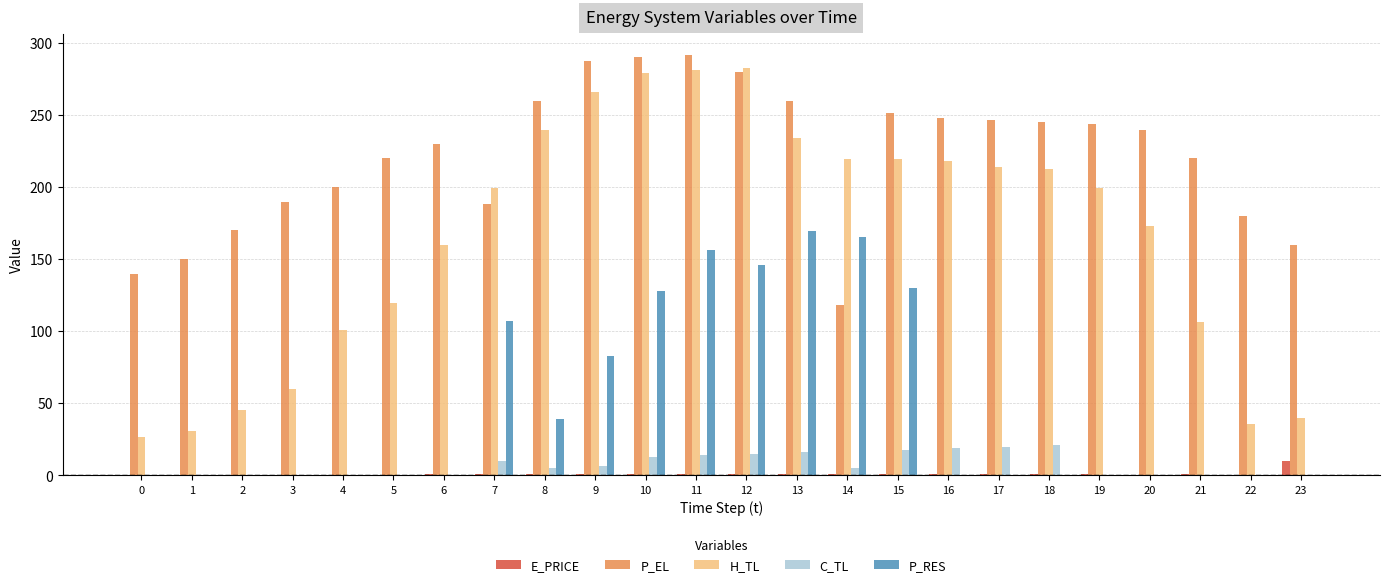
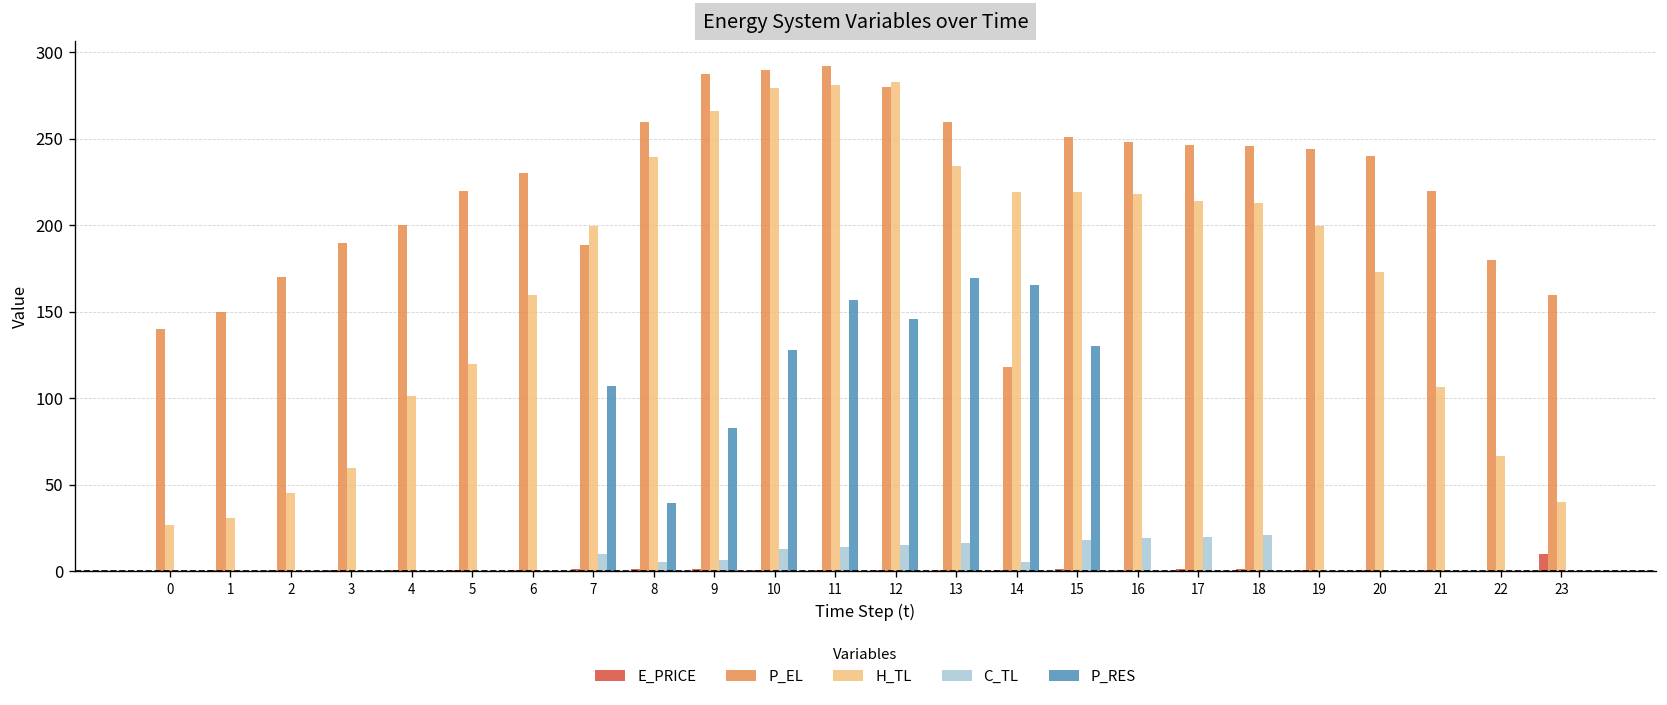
  {
    "E_PRICE": {
      "23": 10
    },
    "P_EL": {
      "0": 140,
      "1": 150,
      "2": 170,
      "3": 190,
      "4": 200,
      "5": 220,
      "6": 230,
      "7": 188,
      "8": 260,
      "9": 288,
      "10": 290,
      "11": 292,
      "12": 280,
      "13": 260,
      "14": 118,
      "15": 251,
      "16": 248,
      "17": 246,
      "18": 246,
      "19": 244,
      "20": 240,
      "21": 220,
      "22": 180,
      "23": 160
    },
    "H_TL": {
      "0": 27,
      "1": 31,
      "2": 45,
      "3": 60,
      "4": 101,
      "5": 120,
      "6": 160,
      "7": 200,
      "8": 239,
      "9": 266,
      "10": 279,
      "11": 281,
      "12": 283,
      "13": 234,
      "14": 219,
      "15": 220,
      "16": 218,
      "17": 214,
      "18": 213,
      "19": 200,
      "20": 173,
      "21": 106,
-     "22": 36,
+     "22": 67,
      "23": 40
    },
    "C_TL": {
      "0": 0,
      "1": 0,
      "2": 0,
      "3": 0,
      "4": 0,
      "5": 0,
      "6": 0,
      "7": 10,
      "8": 5,
      "9": 6,
      "10": 13,
      "11": 14,
      "12": 15,
      "13": 16,
      "14": 5,
      "15": 18,
      "16": 19,
      "17": 20,
      "18": 21,
      "19": 0,
      "20": 0,
      "21": 0,
      "22": 0,
      "23": 0
    },
    "P_RES": {
      "0": 0,
      "1": 0,
      "2": 0,
      "3": 0,
      "4": 0,
      "5": 0,
      "6": 0,
      "7": 107,
      "8": 39,
      "9": 83,
      "10": 128,
      "11": 157,
      "12": 146,
      "13": 170,
      "14": 165,
      "15": 130,
      "16": 0,
      "17": 0,
      "18": 0,
      "19": 0,
      "20": 0,
      "21": 0,
      "22": 0,
      "23": 0
    }
  }
